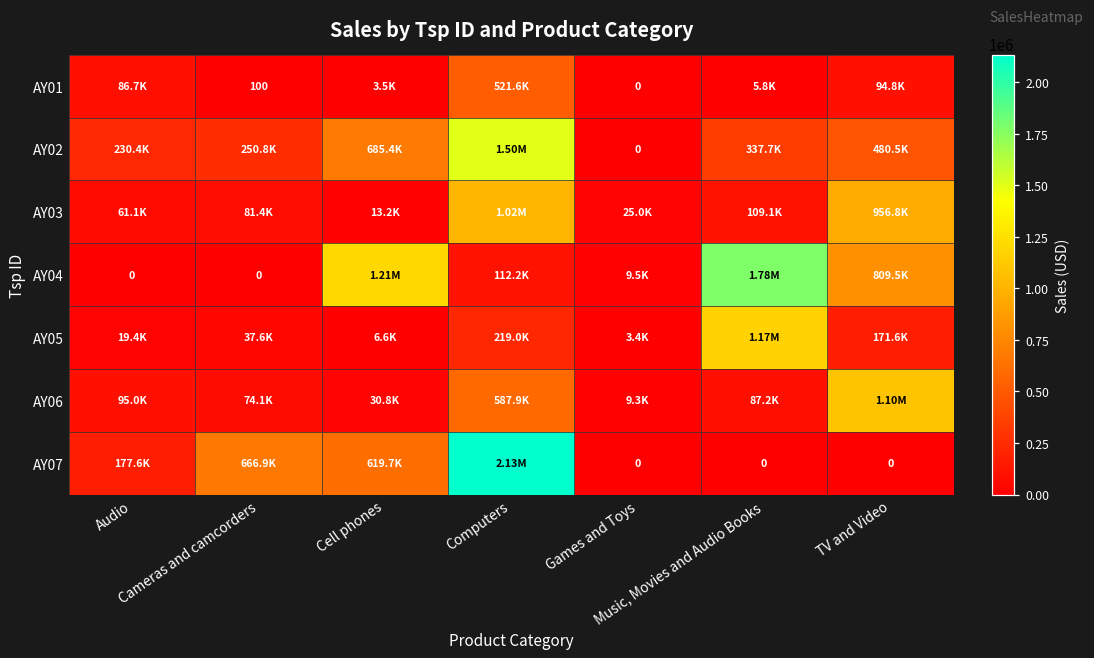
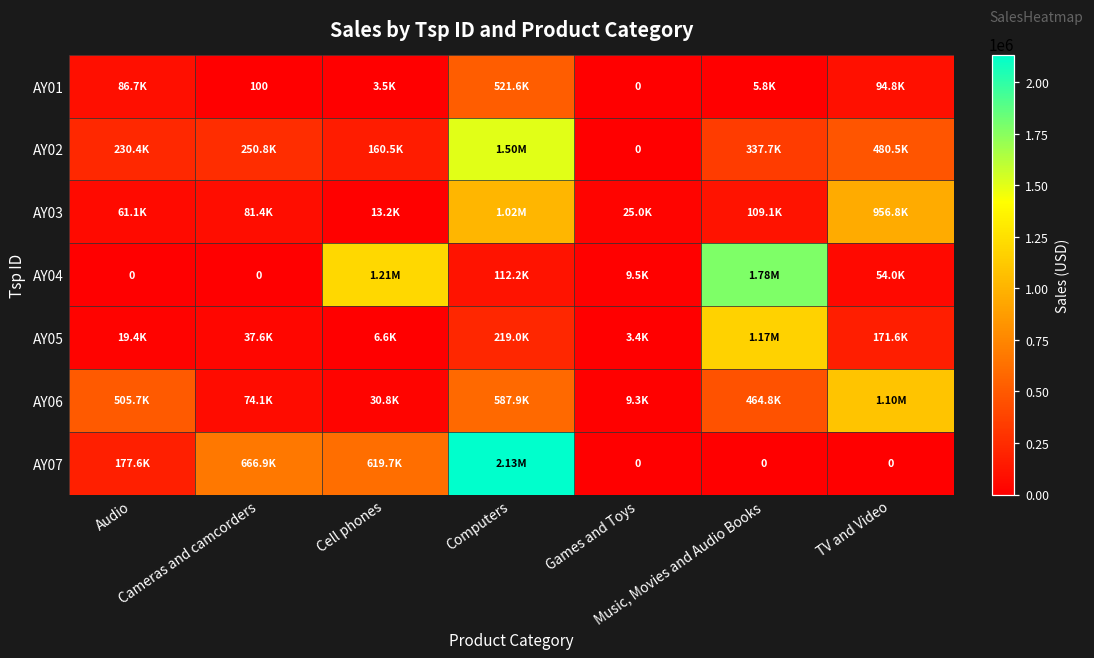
  {
    "AY01": {
      "Audio": "86.7K",
      "Cameras and camcorders": "100",
      "Cell phones": "3.5K",
      "Computers": "521.6K",
      "Games and Toys": "0",
      "Music, Movies and Audio Books": "5.8K",
      "TV and Video": "94.8K"
    },
    "AY02": {
      "Audio": "230.4K",
      "Cameras and camcorders": "250.8K",
-     "Cell phones": "685.4K",
+     "Cell phones": "160.5K",
      "Computers": "1.50M",
      "Games and Toys": "0",
      "Music, Movies and Audio Books": "337.7K",
      "TV and Video": "480.5K"
    },
    "AY03": {
      "Audio": "61.1K",
      "Cameras and camcorders": "81.4K",
      "Cell phones": "13.2K",
      "Computers": "1.02M",
      "Games and Toys": "25.0K",
      "Music, Movies and Audio Books": "109.1K",
      "TV and Video": "956.8K"
    },
    "AY04": {
      "Audio": "0",
      "Cameras and camcorders": "0",
      "Cell phones": "1.21M",
      "Computers": "112.2K",
      "Games and Toys": "9.5K",
      "Music, Movies and Audio Books": "1.78M",
-     "TV and Video": "809.5K"
+     "TV and Video": "54.0K"
    },
    "AY05": {
      "Audio": "19.4K",
      "Cameras and camcorders": "37.6K",
      "Cell phones": "6.6K",
      "Computers": "219.0K",
      "Games and Toys": "3.4K",
      "Music, Movies and Audio Books": "1.17M",
      "TV and Video": "171.6K"
    },
    "AY06": {
-     "Audio": "95.0K",
+     "Audio": "505.7K",
      "Cameras and camcorders": "74.1K",
      "Cell phones": "30.8K",
      "Computers": "587.9K",
      "Games and Toys": "9.3K",
-     "Music, Movies and Audio Books": "87.2K",
+     "Music, Movies and Audio Books": "464.8K",
      "TV and Video": "1.10M"
    },
    "AY07": {
      "Audio": "177.6K",
      "Cameras and camcorders": "666.9K",
      "Cell phones": "619.7K",
      "Computers": "2.13M",
      "Games and Toys": "0",
      "Music, Movies and Audio Books": "0",
      "TV and Video": "0"
    }
  }
